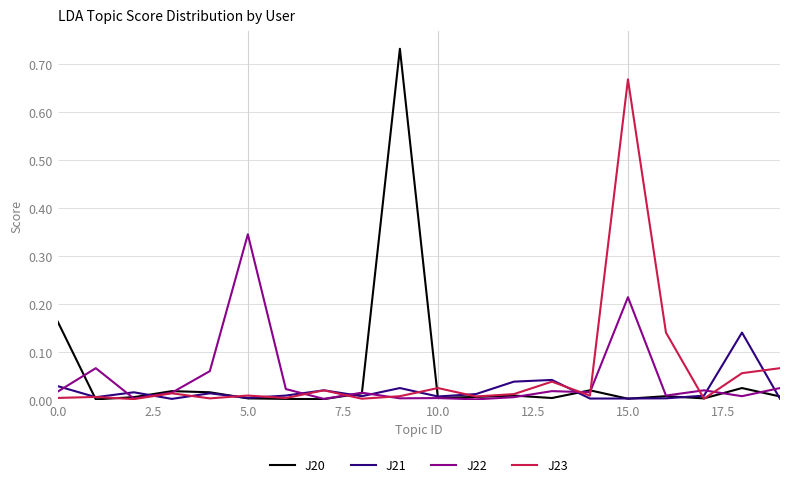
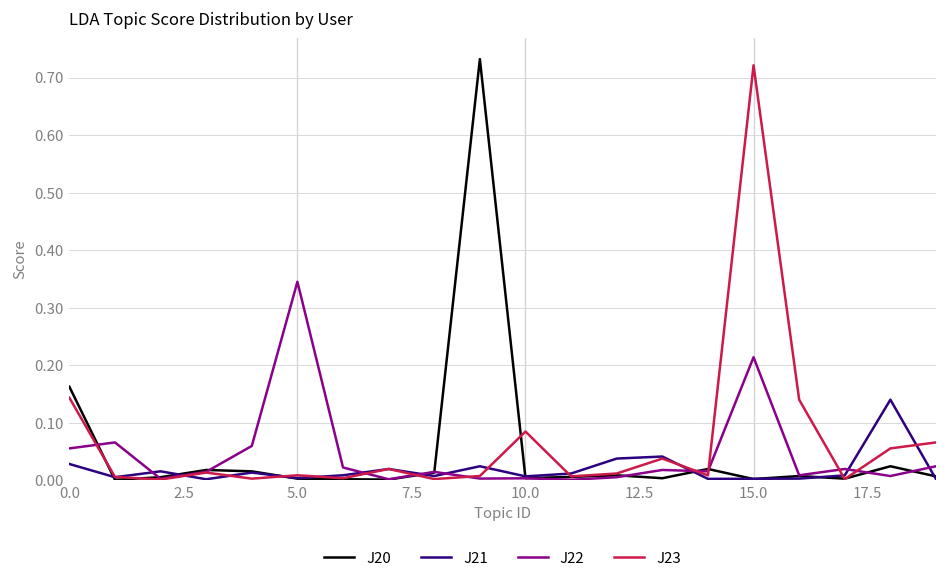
  {
    "J20": {
      "0.0": 0.16
    },
    "J21": {
      "0.0": 0.03
    },
    "J22": {
-     "0.0": 0.02,
+     "0.0": 0.06,
      "5.0": 0.35,
      "15.0": 0.21
    },
    "J23": {
-     "0.0": 0.00,
-     "10.0": 0.02,
-     "15.0": 0.67
+     "0.0": 0.14,
+     "10.0": 0.08,
+     "15.0": 0.72
    }
  }
